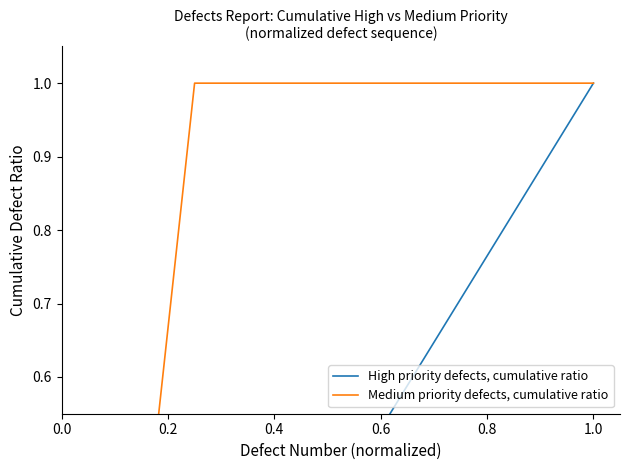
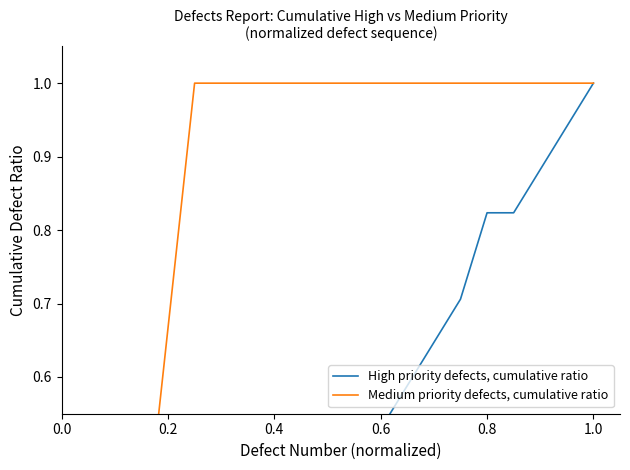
  {
    "High priority defects, cumulative ratio": {
-     "0.8": 0.76
+     "0.8": 0.82
    },
    "Medium priority defects, cumulative ratio": {
      "0.2": 0.67,
      "0.4": 1.00,
      "0.6": 1.00,
      "0.8": 1.00
    }
  }
